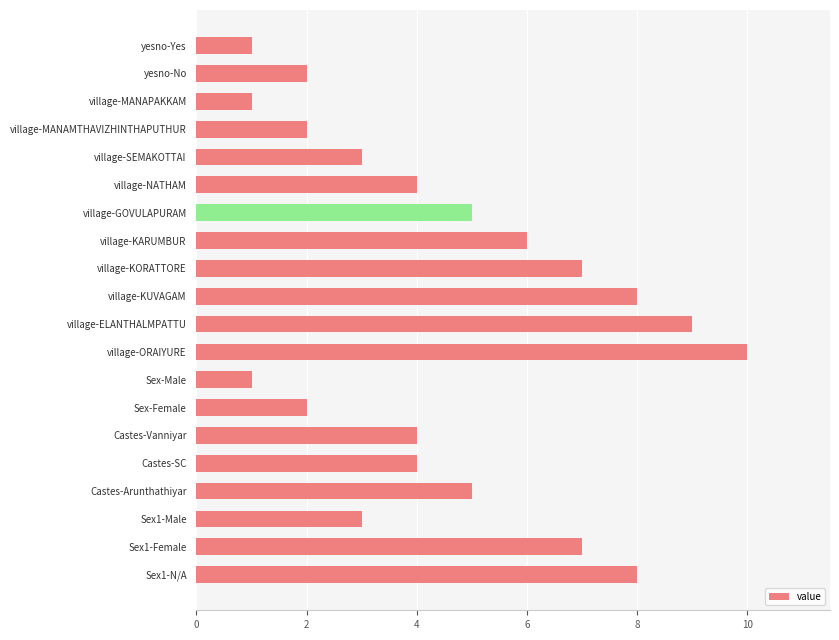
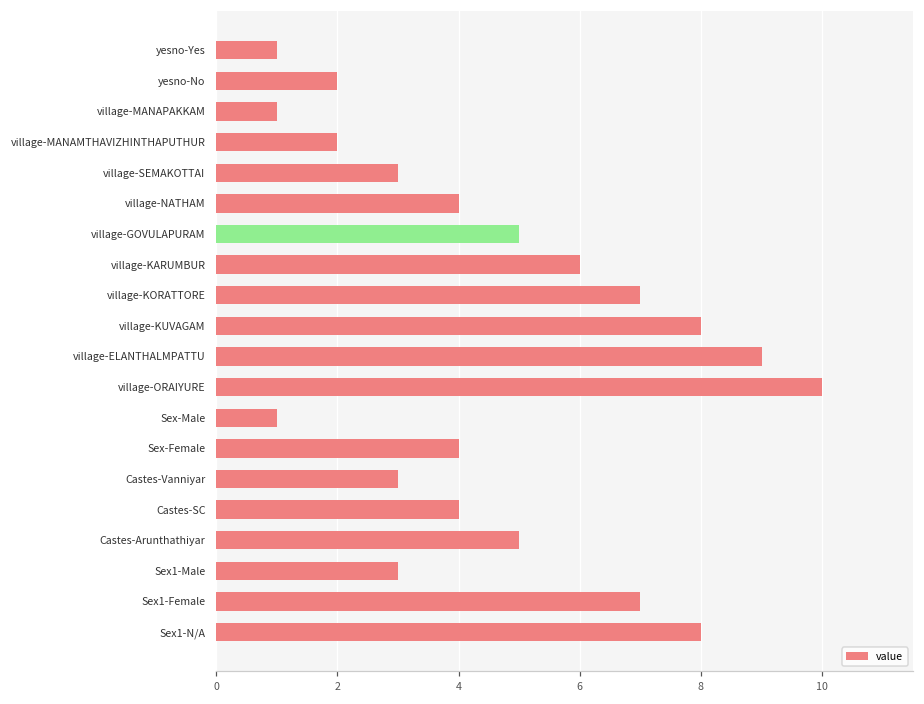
  {
    "yesno-Yes": 1,
    "yesno-No": 2,
    "village-MANAPAKKAM": 1,
    "village-MANAMTHAVIZHINTHAPUTHUR": 2,
    "village-SEMAKOTTAI": 3,
    "village-NATHAM": 4,
    "village-GOVULAPURAM": 5,
    "village-KARUMBUR": 6,
    "village-KORATTORE": 7,
    "village-KUVAGAM": 8,
    "village-ELANTHALMPATTU": 9,
    "village-ORAIYURE": 10,
    "Sex-Male": 1,
-   "Sex-Female": 2,
-   "Castes-Vanniyar": 4,
+   "Sex-Female": 4,
+   "Castes-Vanniyar": 3,
    "Castes-SC": 4,
    "Castes-Arunthathiyar": 5,
    "Sex1-Male": 3,
    "Sex1-Female": 7,
    "Sex1-N/A": 8
  }
